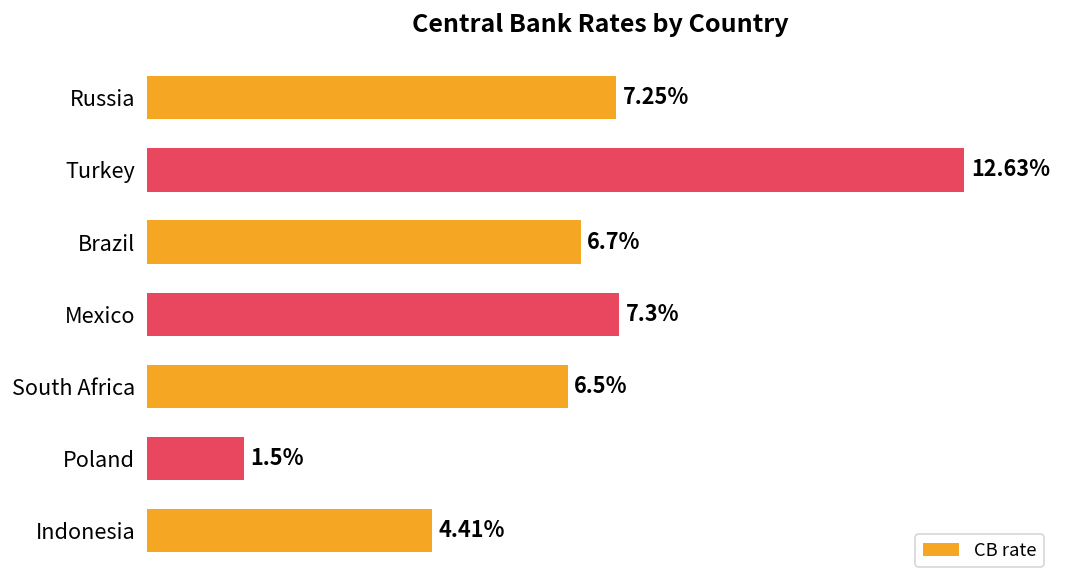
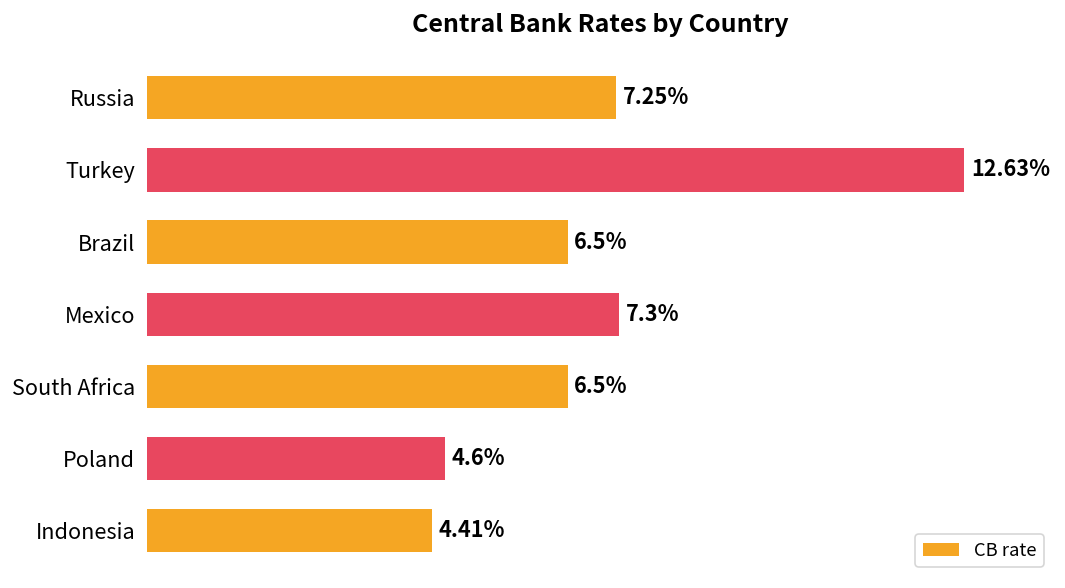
  {
    "Russia": "7.25%",
    "Turkey": "12.63%",
-   "Brazil": "6.7%",
+   "Brazil": "6.5%",
    "Mexico": "7.3%",
    "South Africa": "6.5%",
-   "Poland": "1.5%",
+   "Poland": "4.6%",
    "Indonesia": "4.41%"
  }
